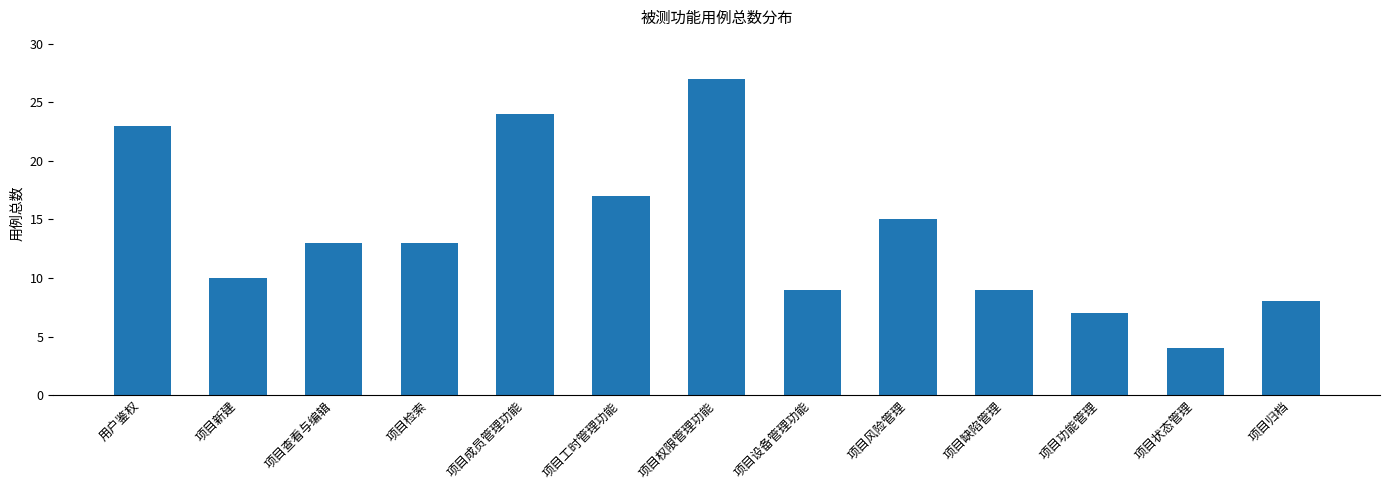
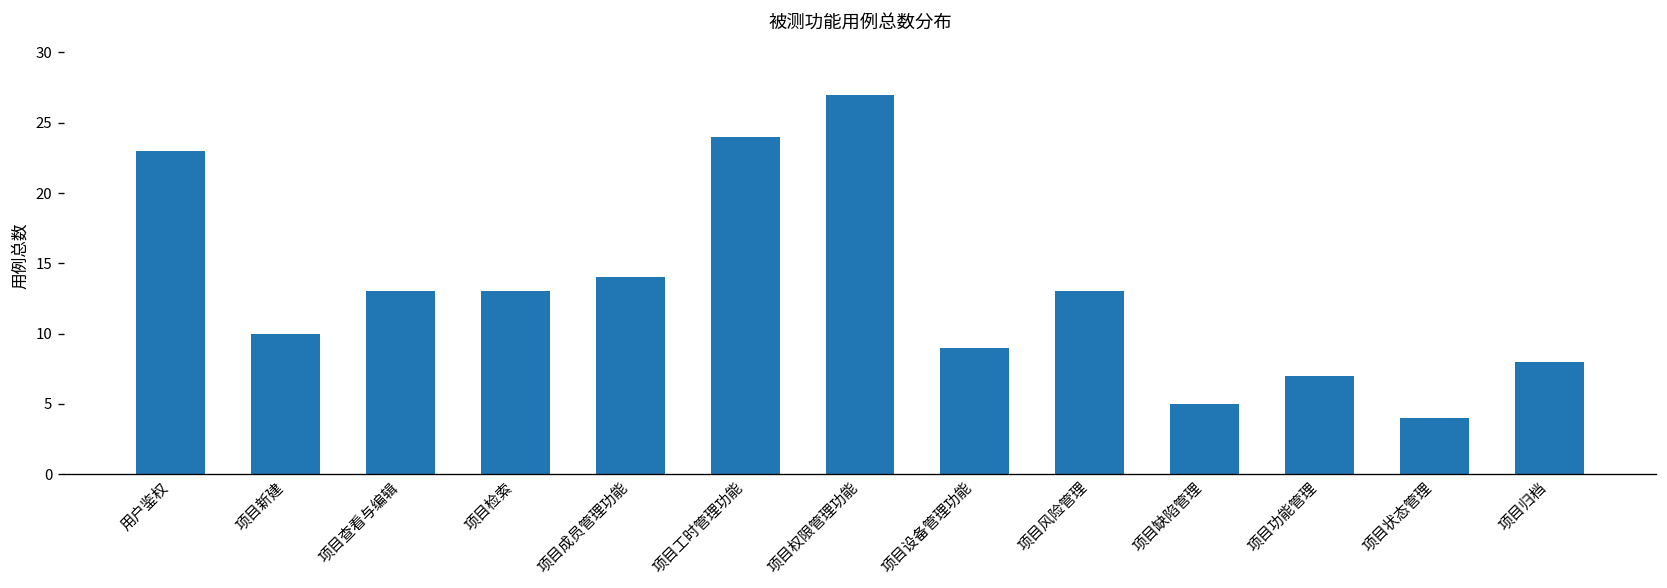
  {
    "用户鉴权": 23,
    "项目新建": 10,
    "项目查看与编辑": 13,
    "项目检索": 13,
-   "项目成员管理功能": 24,
-   "项目工时管理功能": 17,
+   "项目成员管理功能": 14,
+   "项目工时管理功能": 24,
    "项目权限管理功能": 27,
    "项目设备管理功能": 9,
-   "项目风险管理": 15,
-   "项目缺陷管理": 9,
+   "项目风险管理": 13,
+   "项目缺陷管理": 5,
    "项目功能管理": 7,
    "项目状态管理": 4,
    "项目归档": 8
  }
